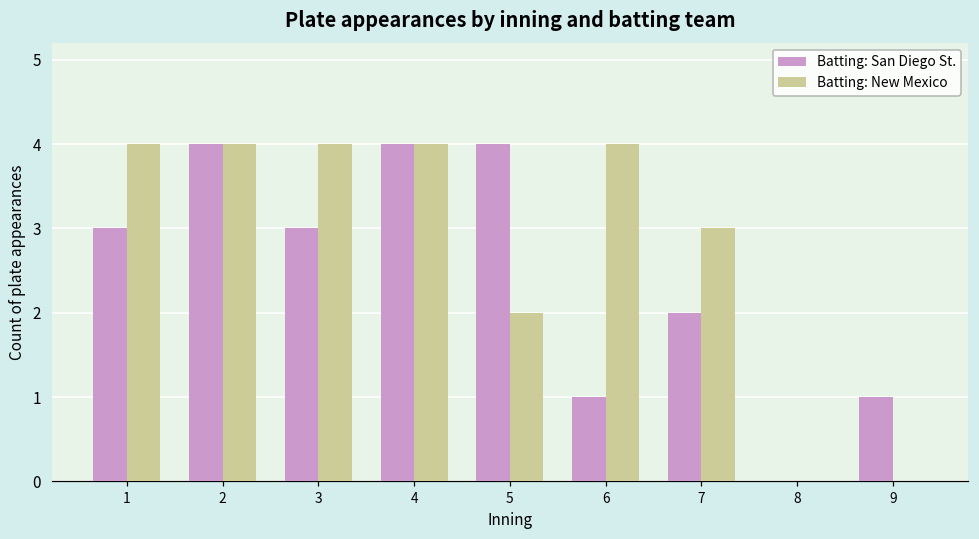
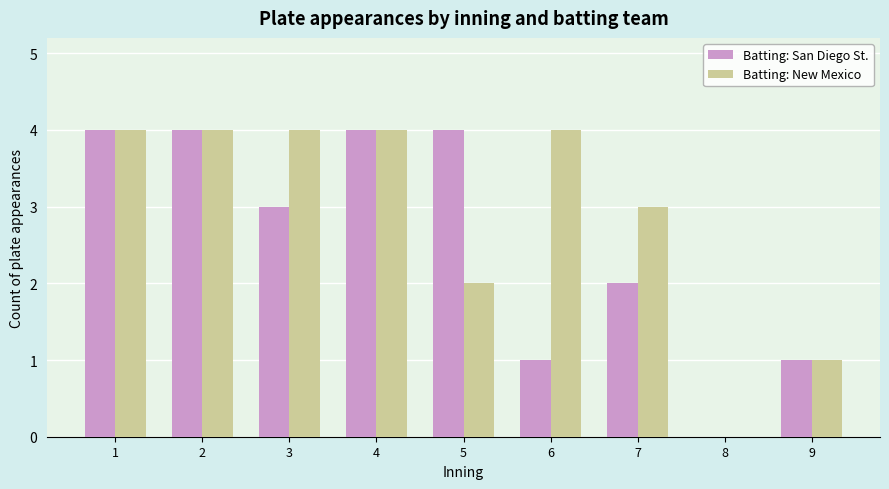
  {
    "Batting: San Diego St.": {
-     "1": 3,
+     "1": 4,
      "2": 4,
      "3": 3,
      "4": 4,
      "5": 4,
      "6": 1,
      "7": 2,
      "8": 0,
      "9": 1
    },
    "Batting: New Mexico": {
      "1": 4,
      "2": 4,
      "3": 4,
      "4": 4,
      "5": 2,
      "6": 4,
      "7": 3,
      "8": 0,
-     "9": 0
+     "9": 1
    }
  }
